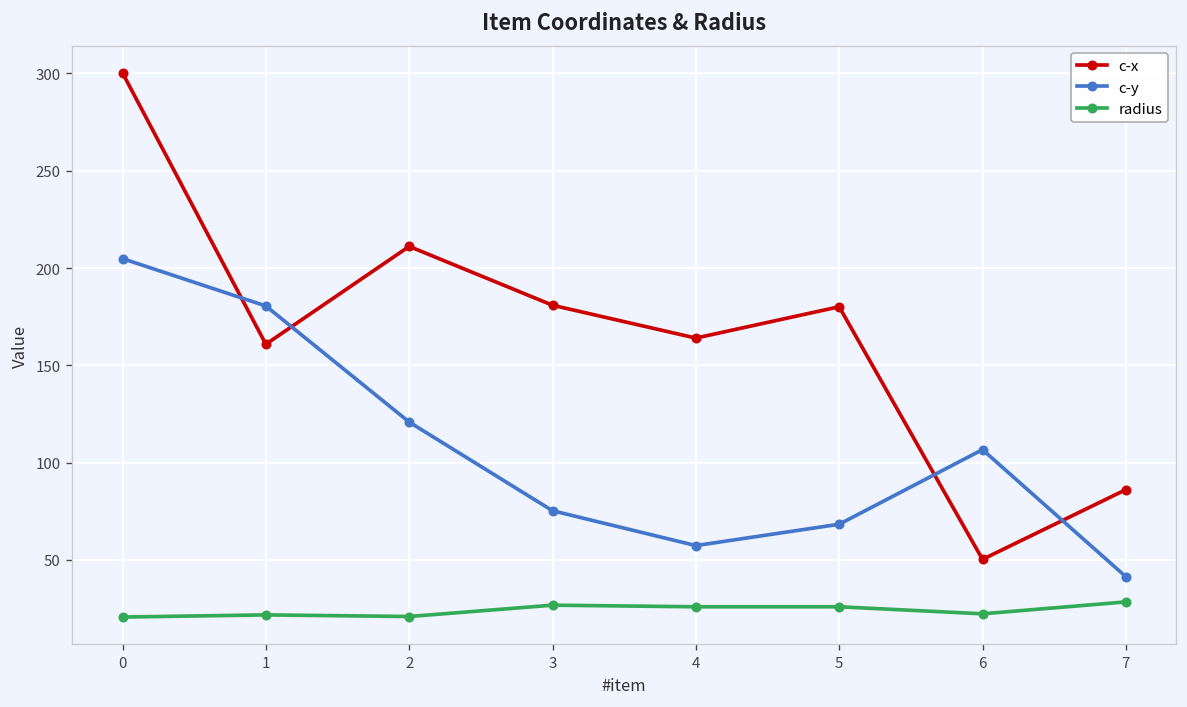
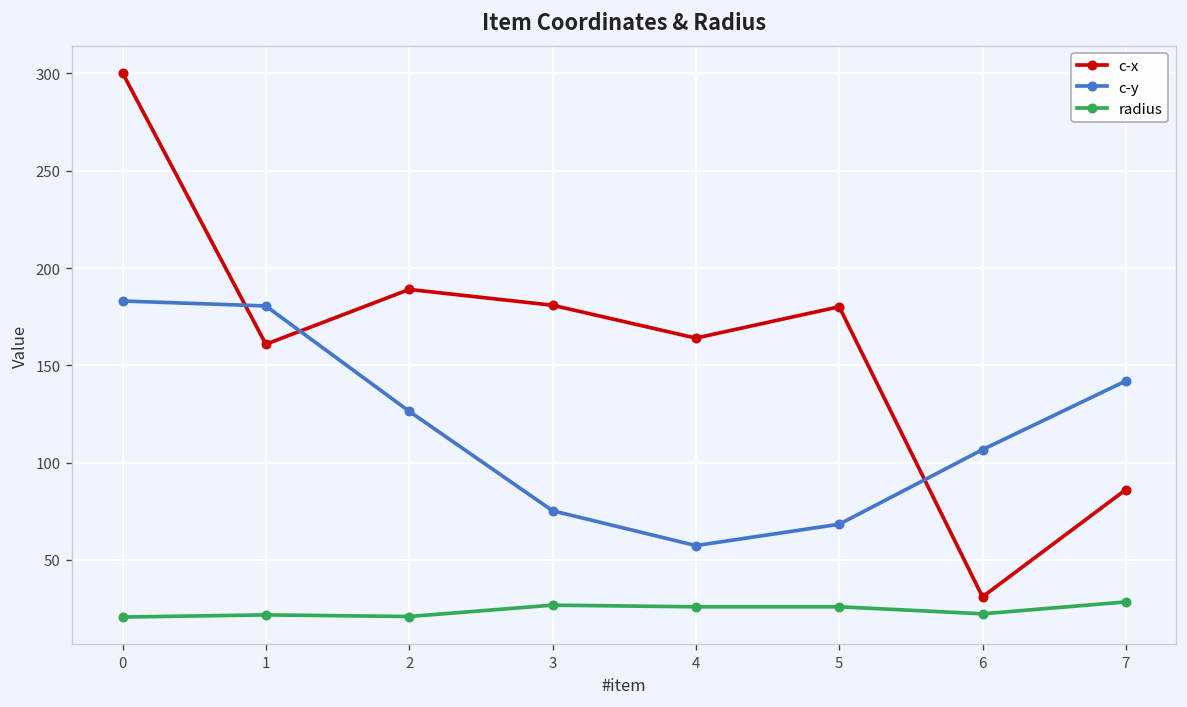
  {
    "c-x": {
      "0": 300,
      "1": 161,
-     "2": 211,
+     "2": 189,
      "3": 181,
      "4": 164,
      "5": 180,
-     "6": 50,
+     "6": 31,
      "7": 86
    },
    "c-y": {
-     "0": 205,
+     "0": 183,
      "1": 181,
-     "2": 121,
+     "2": 126,
      "3": 75,
      "4": 57,
      "5": 68,
      "6": 107,
-     "7": 41
+     "7": 142
    },
    "radius": {
      "0": 21,
      "1": 22,
      "2": 21,
      "3": 27,
      "4": 26,
      "5": 26,
      "6": 22,
      "7": 28
    }
  }
